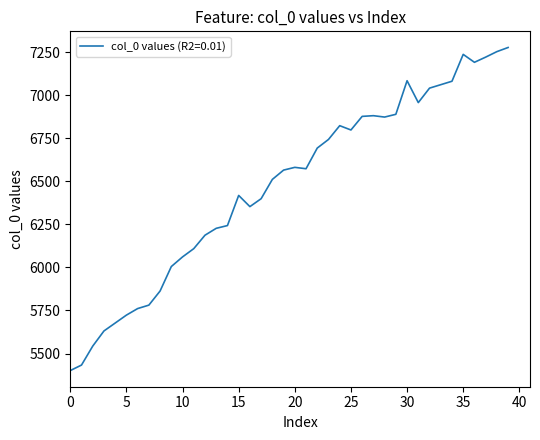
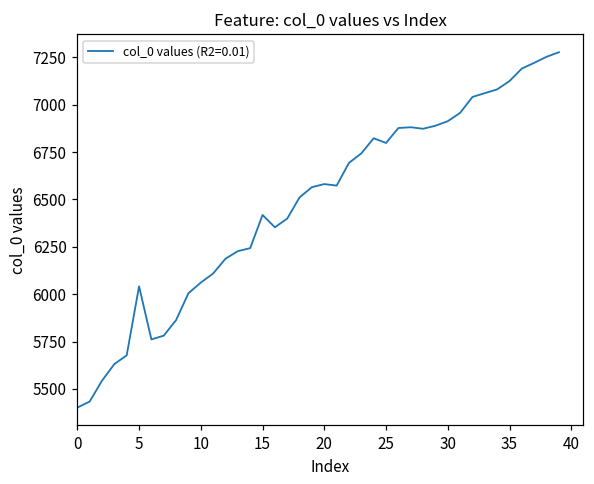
  {
    "0": 5400,
-   "5": 5720,
+   "5": 6040,
    "10": 6060,
    "15": 6420,
    "20": 6580,
    "25": 6800,
-   "30": 7080,
-   "35": 7240
+   "30": 6910,
+   "35": 7130
  }
